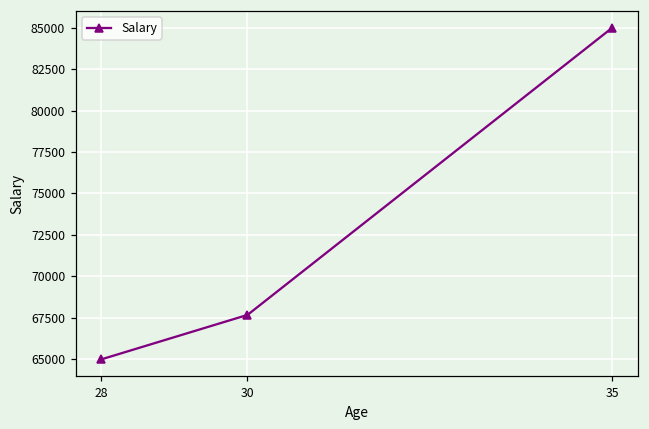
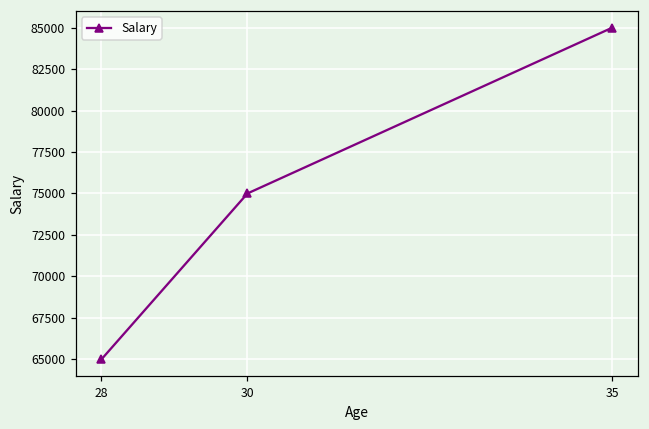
  {
    "28": 65000,
-   "30": 67700,
+   "30": 75000,
    "35": 85000
  }
